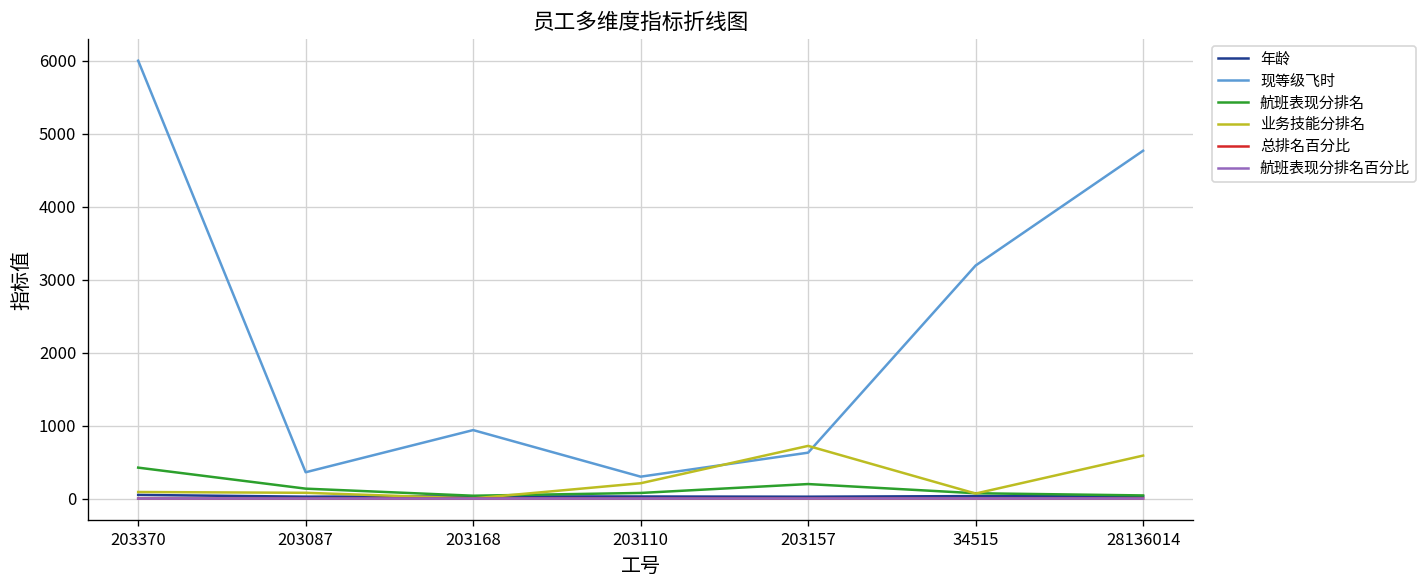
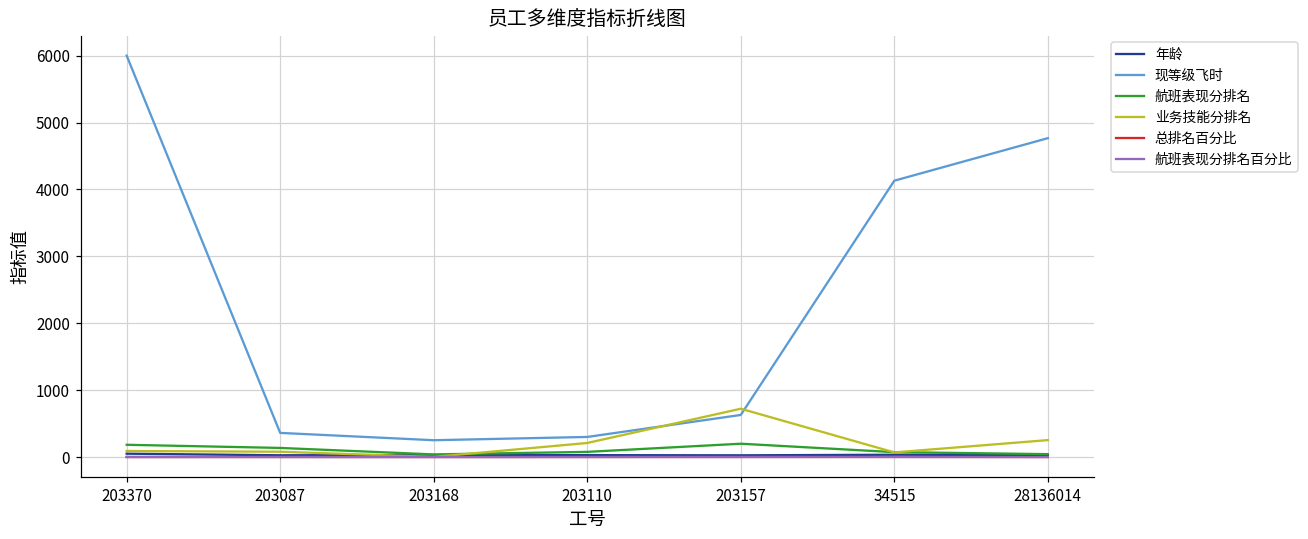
  {
    "现等级飞时": {
      "203370": 6000,
      "203087": 400,
-     "203168": 900,
+     "203168": 300,
      "203110": 300,
      "203157": 600,
-     "34515": 3200,
+     "34515": 4100,
      "28136014": 4800
    },
    "航班表现分排名": {
-     "203370": 400,
+     "203370": 200,
      "203087": 100,
      "203110": 100,
      "203157": 200
    },
    "业务技能分排名": {
      "203087": 100,
      "203110": 200,
      "203157": 700,
-     "28136014": 600
+     "28136014": 300
    }
  }
